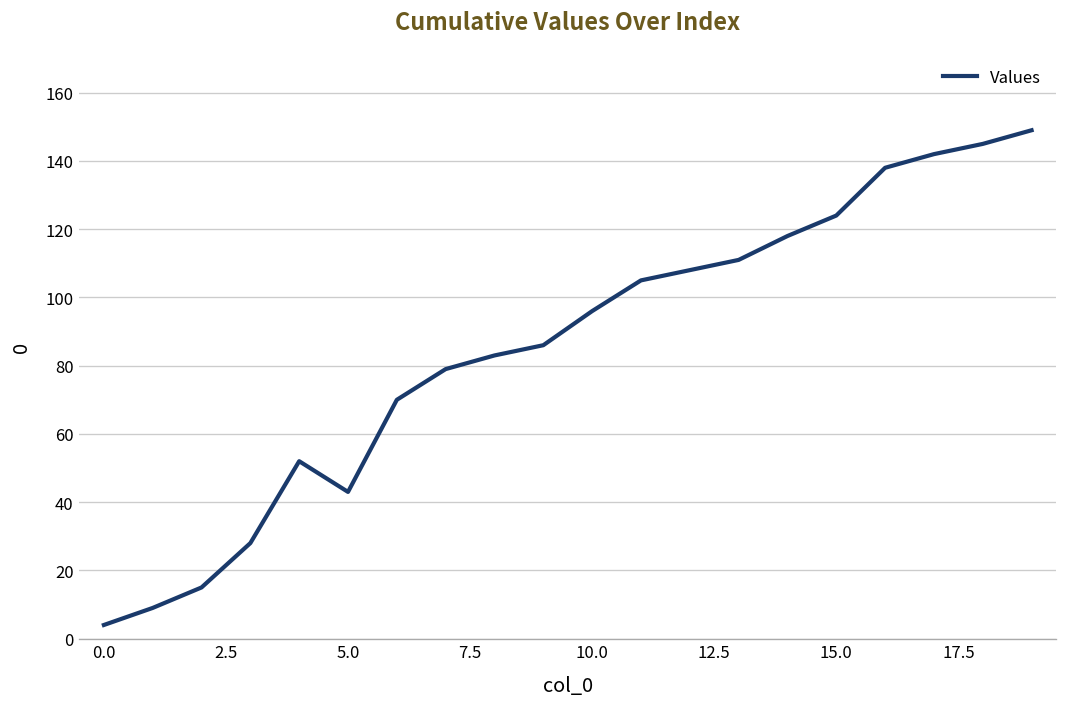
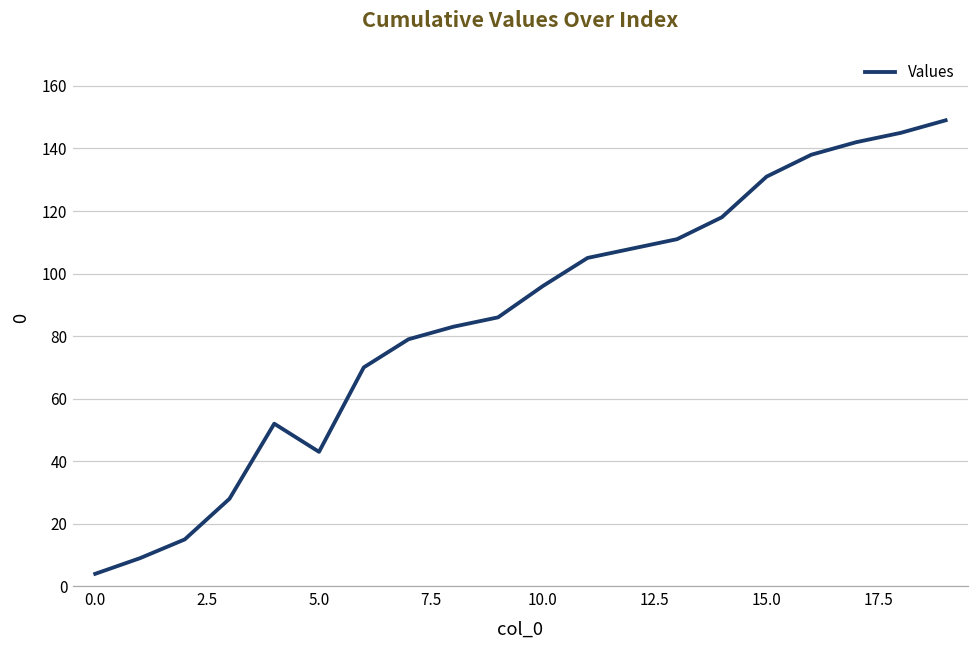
  {
    "0.0": 4,
    "5.0": 43,
    "10.0": 96,
-   "15.0": 124
+   "15.0": 131
  }
